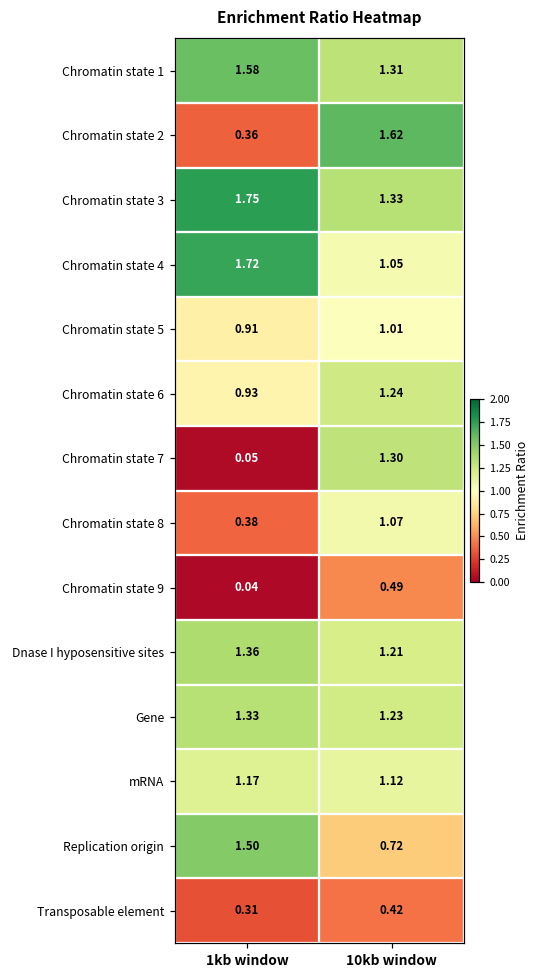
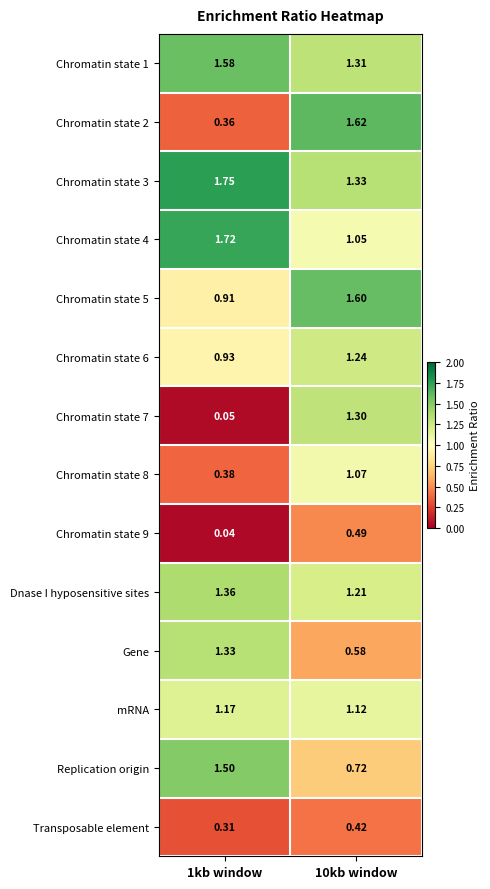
  {
    "Chromatin state 1": {
      "1kb window": 1.58,
      "10kb window": 1.31
    },
    "Chromatin state 2": {
      "1kb window": 0.36,
      "10kb window": 1.62
    },
    "Chromatin state 3": {
      "1kb window": 1.75,
      "10kb window": 1.33
    },
    "Chromatin state 4": {
      "1kb window": 1.72,
      "10kb window": 1.05
    },
    "Chromatin state 5": {
      "1kb window": 0.91,
-     "10kb window": 1.01
+     "10kb window": 1.60
    },
    "Chromatin state 6": {
      "1kb window": 0.93,
      "10kb window": 1.24
    },
    "Chromatin state 7": {
      "1kb window": 0.05,
      "10kb window": 1.30
    },
    "Chromatin state 8": {
      "1kb window": 0.38,
      "10kb window": 1.07
    },
    "Chromatin state 9": {
      "1kb window": 0.04,
      "10kb window": 0.49
    },
    "Dnase I hyposensitive sites": {
      "1kb window": 1.36,
      "10kb window": 1.21
    },
    "Gene": {
      "1kb window": 1.33,
-     "10kb window": 1.23
+     "10kb window": 0.58
    },
    "mRNA": {
      "1kb window": 1.17,
      "10kb window": 1.12
    },
    "Replication origin": {
      "1kb window": 1.50,
      "10kb window": 0.72
    },
    "Transposable element": {
      "1kb window": 0.31,
      "10kb window": 0.42
    }
  }
